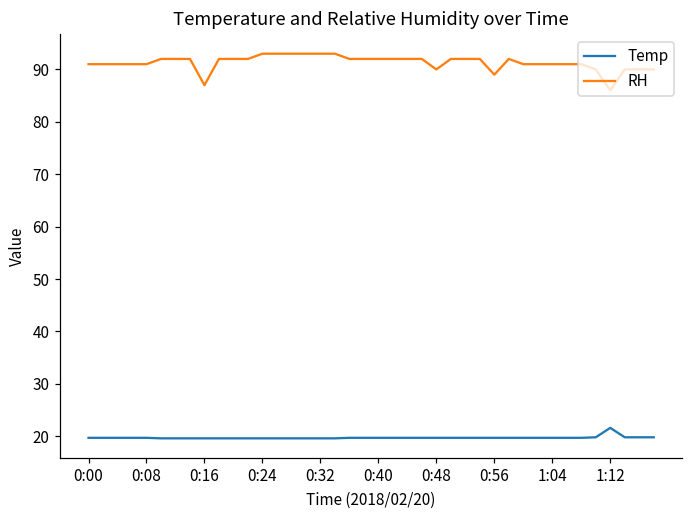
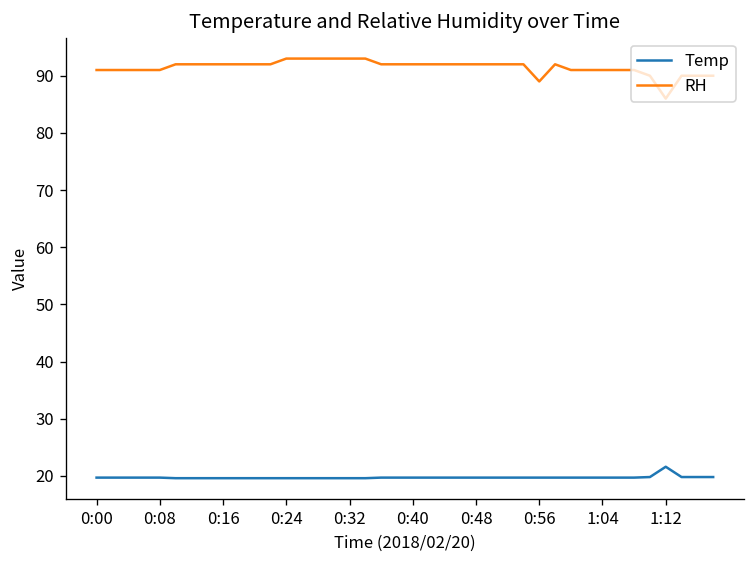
  {
    "Temp": {
      "0:00": 20,
      "0:08": 20,
      "0:16": 20,
      "0:24": 20,
      "0:32": 20,
      "0:40": 20,
      "0:48": 20,
      "0:56": 20,
      "1:04": 20,
      "1:12": 22
    },
    "RH": {
      "0:00": 91,
      "0:08": 91,
-     "0:16": 87,
+     "0:16": 92,
      "0:24": 93,
      "0:32": 93,
      "0:40": 92,
-     "0:48": 90,
+     "0:48": 92,
      "0:56": 89,
      "1:04": 91
    }
  }
